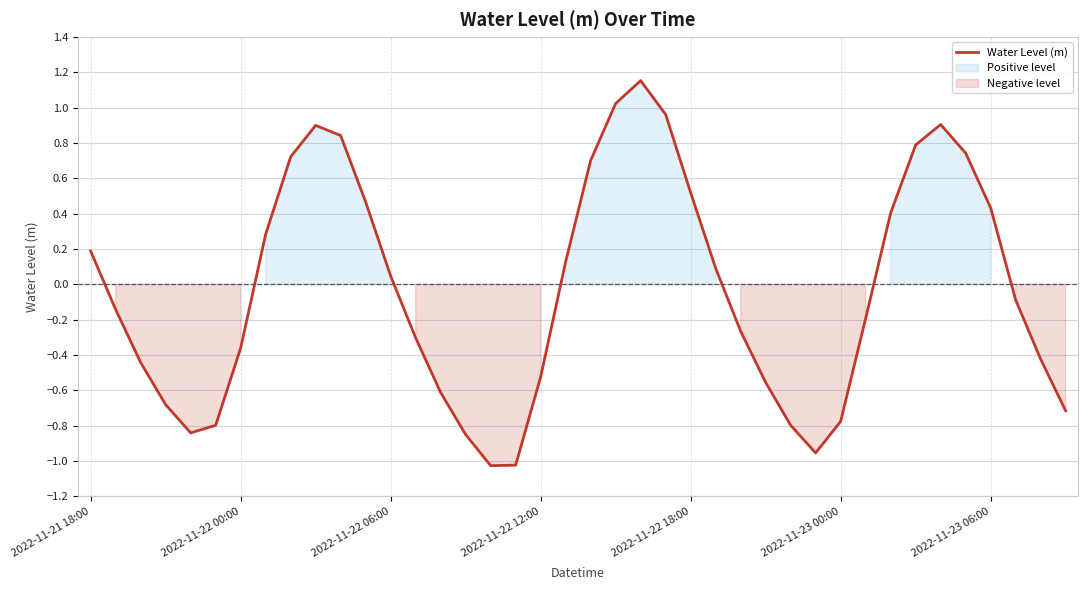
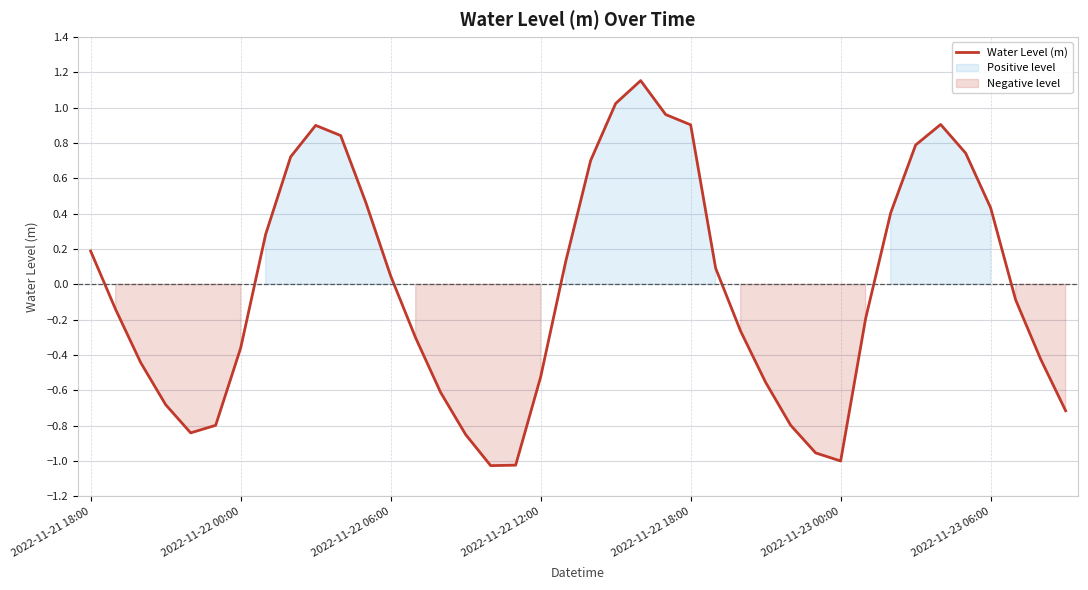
  {
    "2022-11-21 18:00": 0.19,
    "2022-11-22 00:00": -0.36,
    "2022-11-22 06:00": 0.05,
    "2022-11-22 12:00": -0.52,
-   "2022-11-22 18:00": 0.52,
-   "2022-11-23 00:00": -0.78,
+   "2022-11-22 18:00": 0.90,
+   "2022-11-23 00:00": -1.00,
    "2022-11-23 06:00": 0.43
  }
